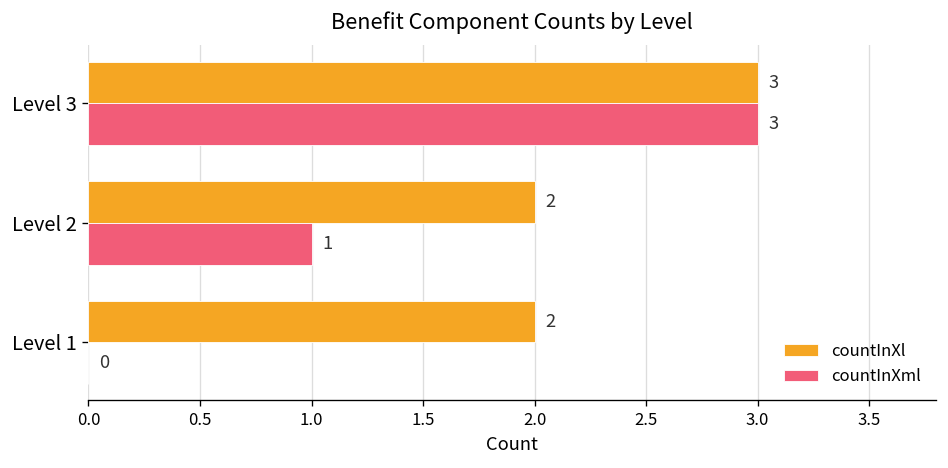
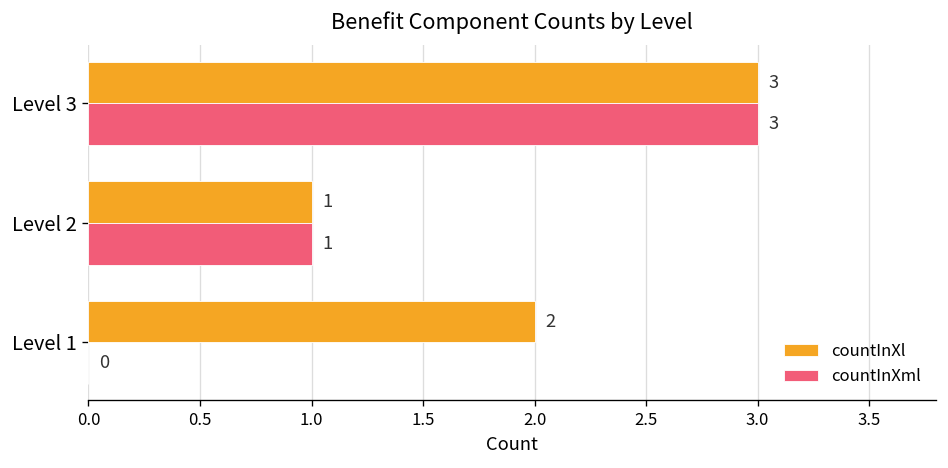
  {
    "countInXl": {
      "Level 3": 3,
-     "Level 2": 2,
+     "Level 2": 1,
      "Level 1": 2
    },
    "countInXml": {
      "Level 3": 3,
      "Level 2": 1,
      "Level 1": 0
    }
  }
